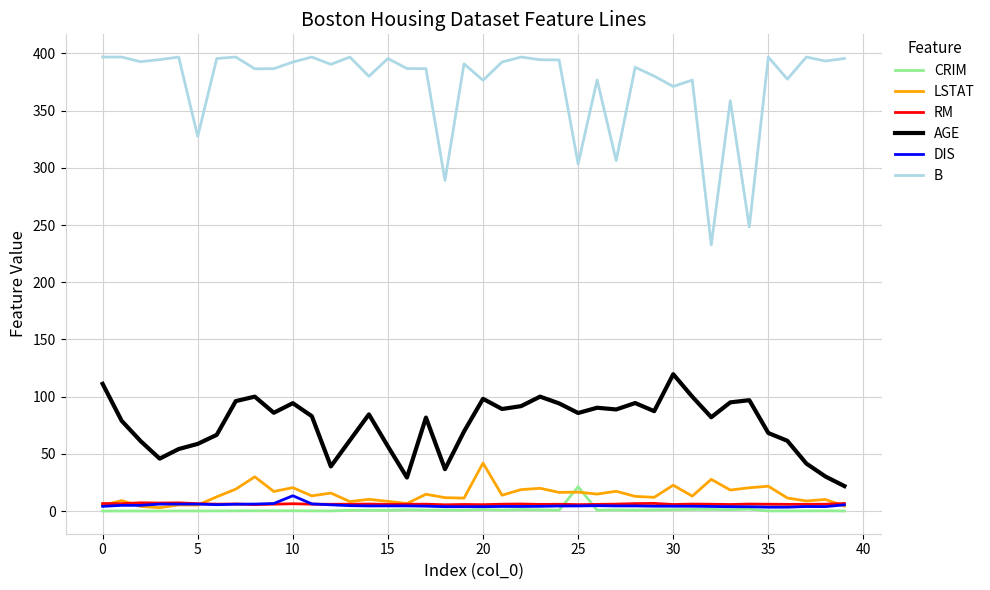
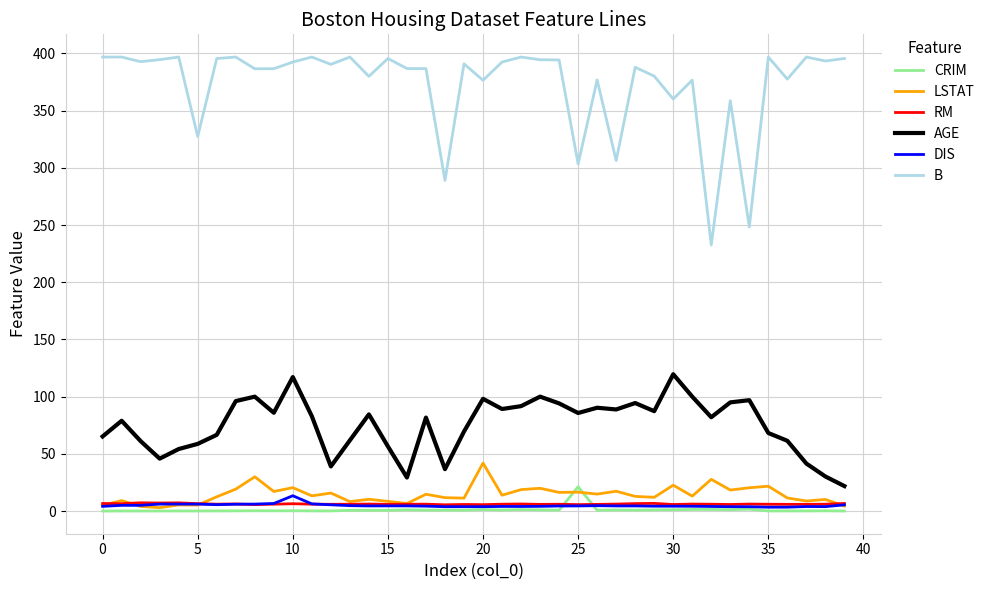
  {
    "CRIM": {
      "0": 0,
      "5": 0,
      "10": 0,
      "15": 1,
      "20": 1,
      "25": 21,
      "30": 1,
      "35": 0
    },
    "LSTAT": {
      "10": 20,
      "15": 8,
      "20": 42,
      "25": 17,
      "30": 23,
      "35": 22
    },
    "RM": {
      "10": 6,
      "35": 6
    },
    "AGE": {
-     "0": 111,
+     "0": 65,
      "5": 59,
-     "10": 94,
+     "10": 117,
      "15": 57,
      "20": 98,
      "25": 86,
      "30": 120,
      "35": 68
    },
    "DIS": {
      "10": 13,
      "35": 3
    },
    "B": {
      "0": 397,
      "5": 327,
      "10": 393,
      "15": 396,
      "20": 377,
      "25": 303,
-     "30": 371,
+     "30": 360,
      "35": 397
    }
  }
